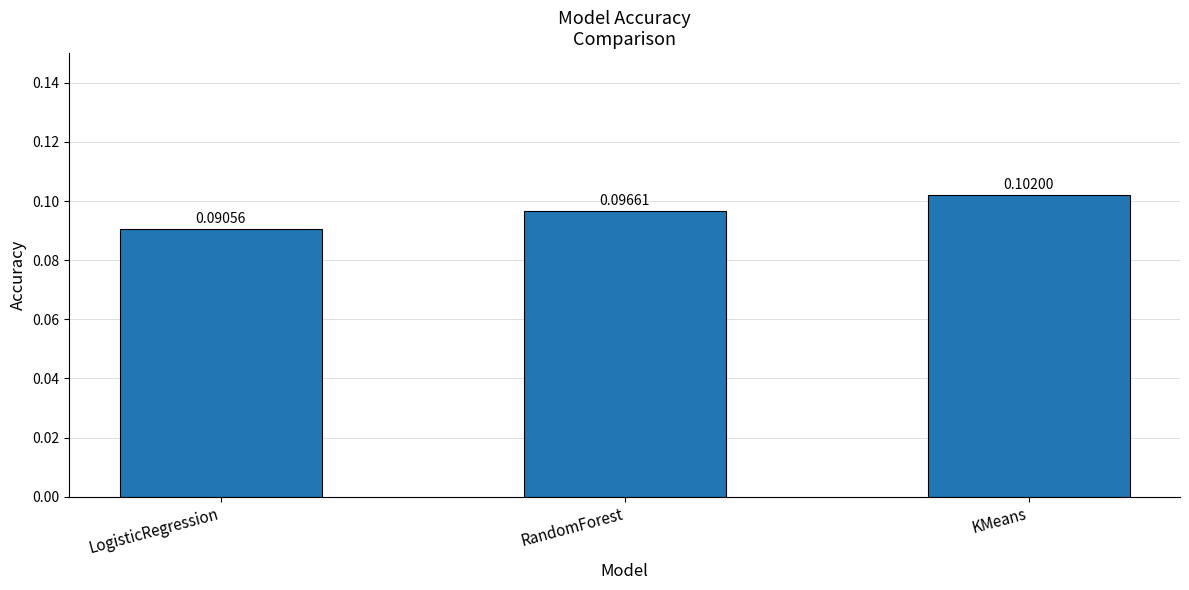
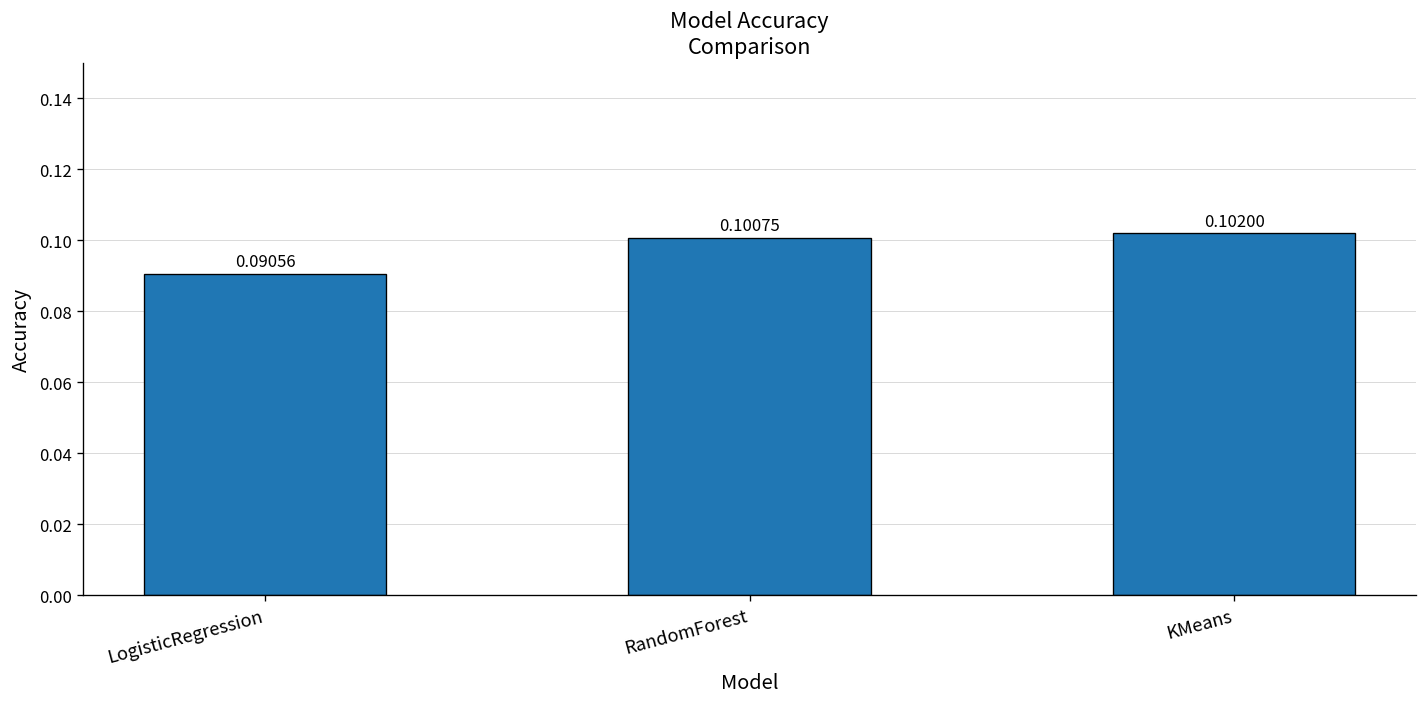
  {
    "LogisticRegression": 0.09056,
-   "RandomForest": 0.09661,
+   "RandomForest": 0.10075,
    "KMeans": 0.10200
  }
